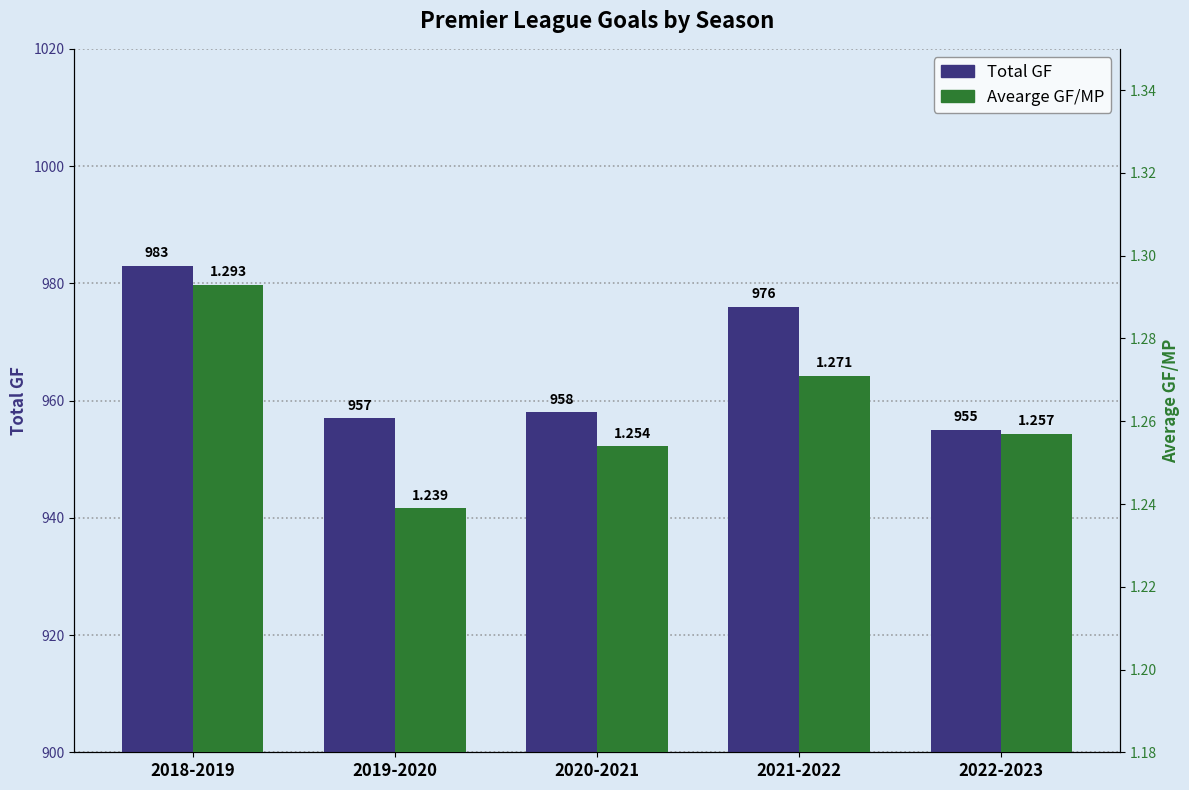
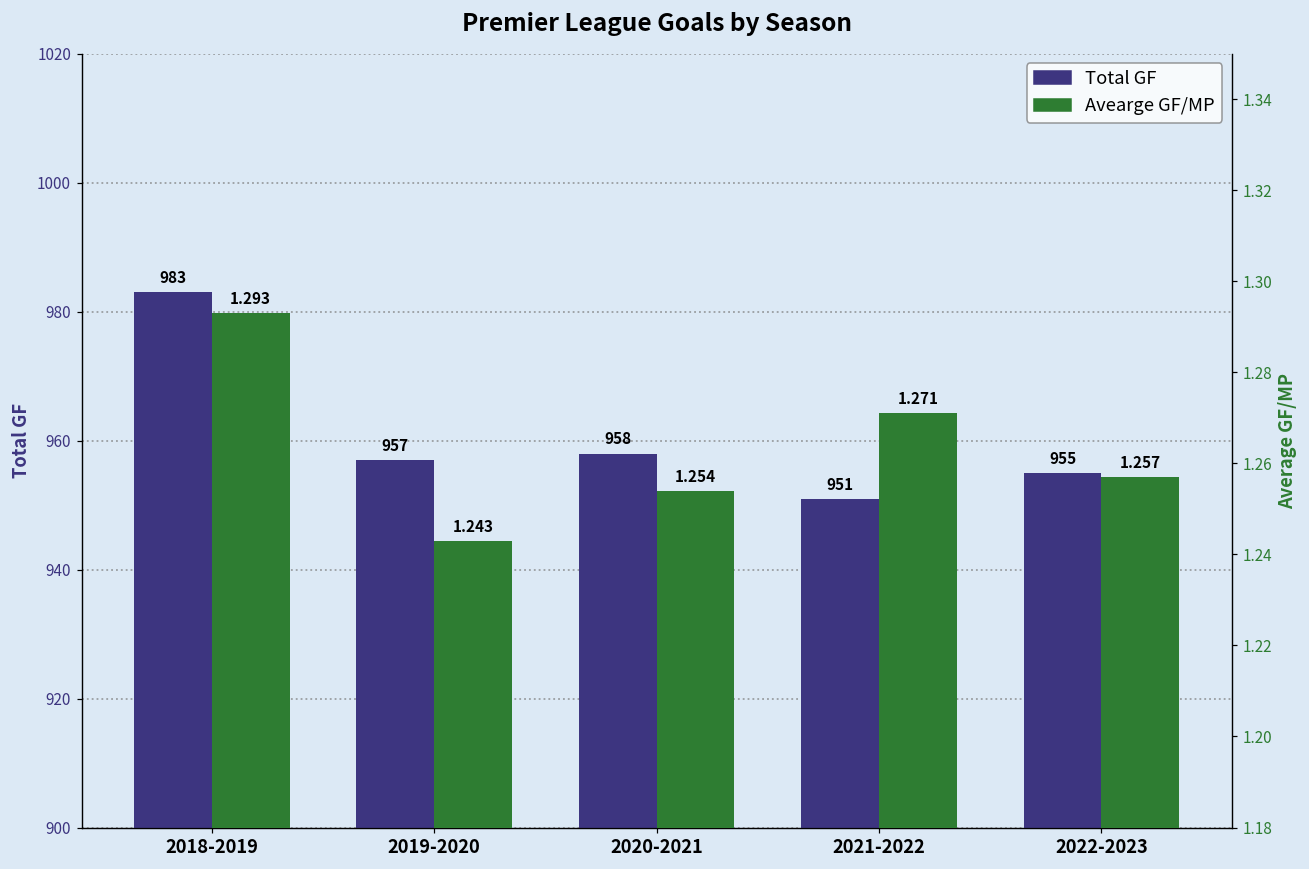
  {
    "Total GF": {
      "2018-2019": 983,
      "2019-2020": 957,
      "2020-2021": 958,
-     "2021-2022": 976,
+     "2021-2022": 951,
      "2022-2023": 955
    },
    "Avearge GF/MP": {
      "2018-2019": 1.293,
-     "2019-2020": 1.239,
+     "2019-2020": 1.243,
      "2020-2021": 1.254,
      "2021-2022": 1.271,
      "2022-2023": 1.257
    }
  }
